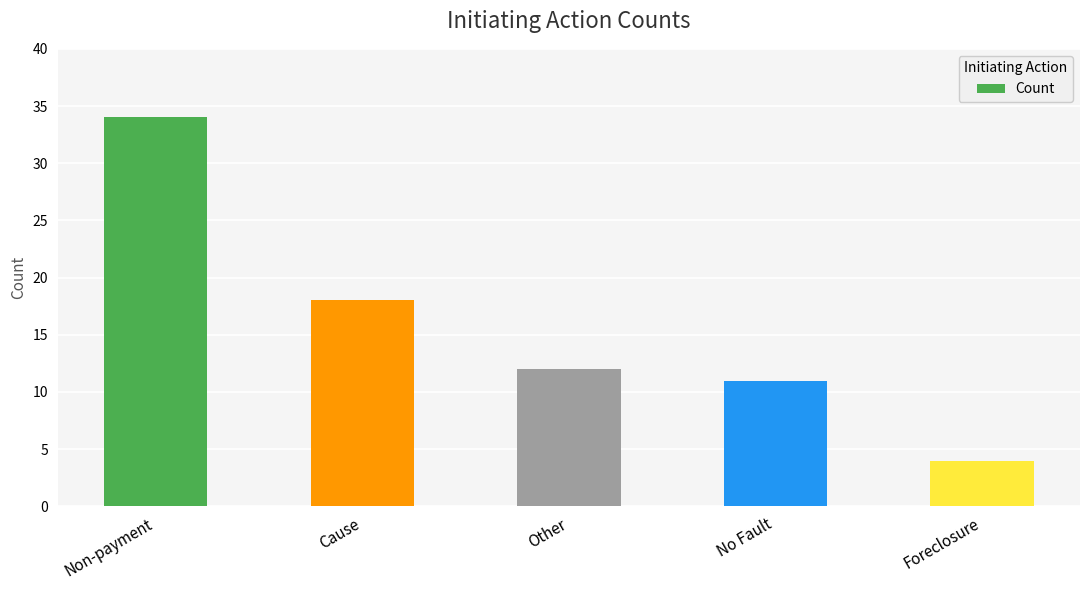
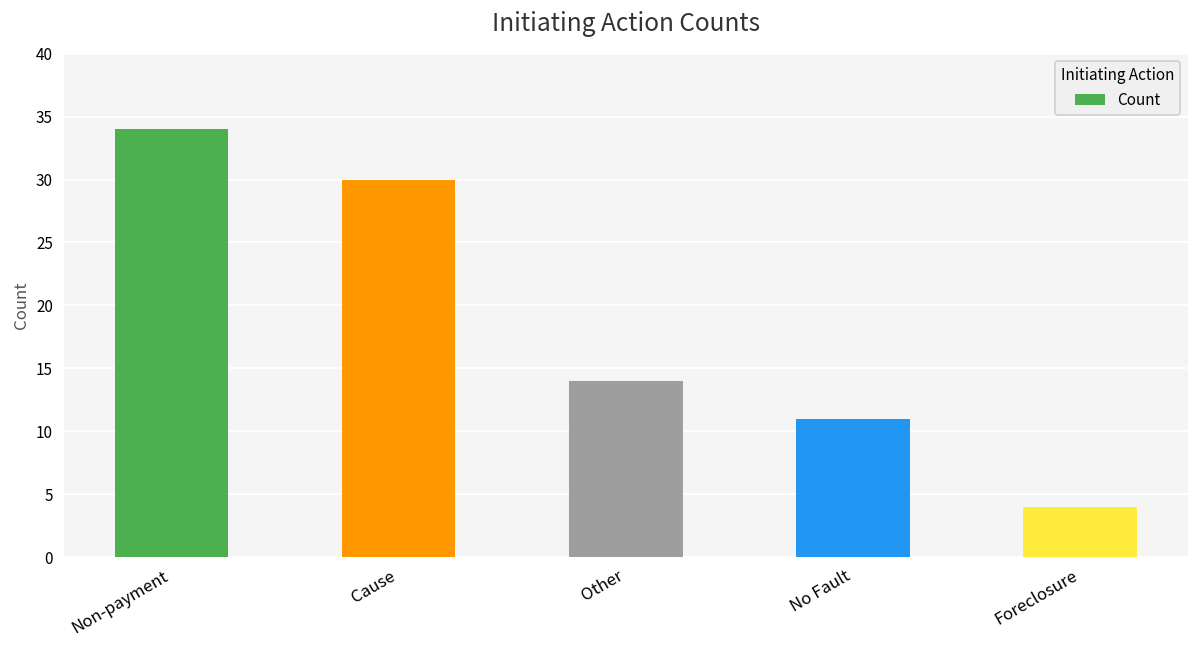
  {
    "Non-payment": 34,
-   "Cause": 18,
-   "Other": 12,
+   "Cause": 30,
+   "Other": 14,
    "No Fault": 11,
    "Foreclosure": 4
  }
